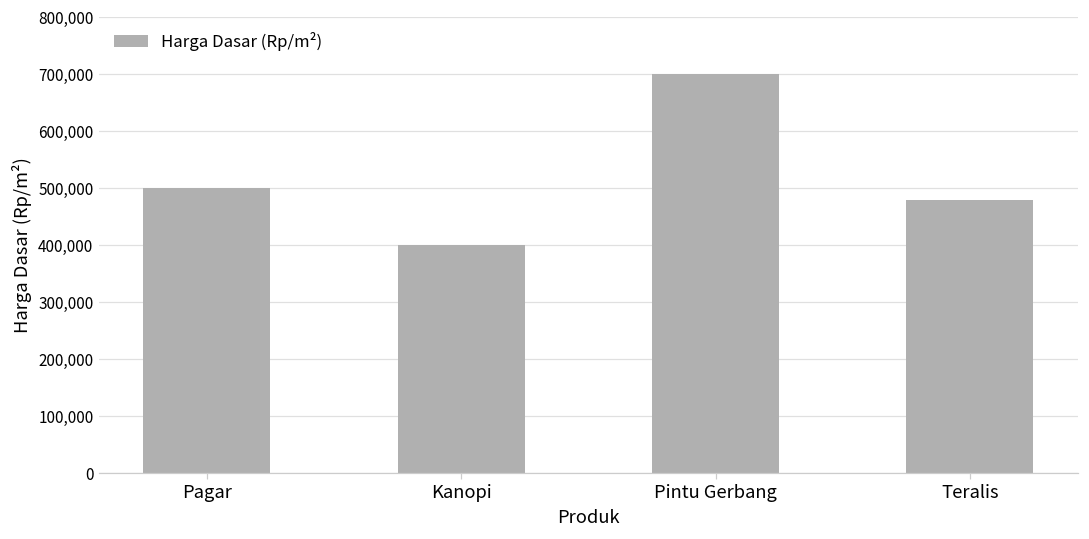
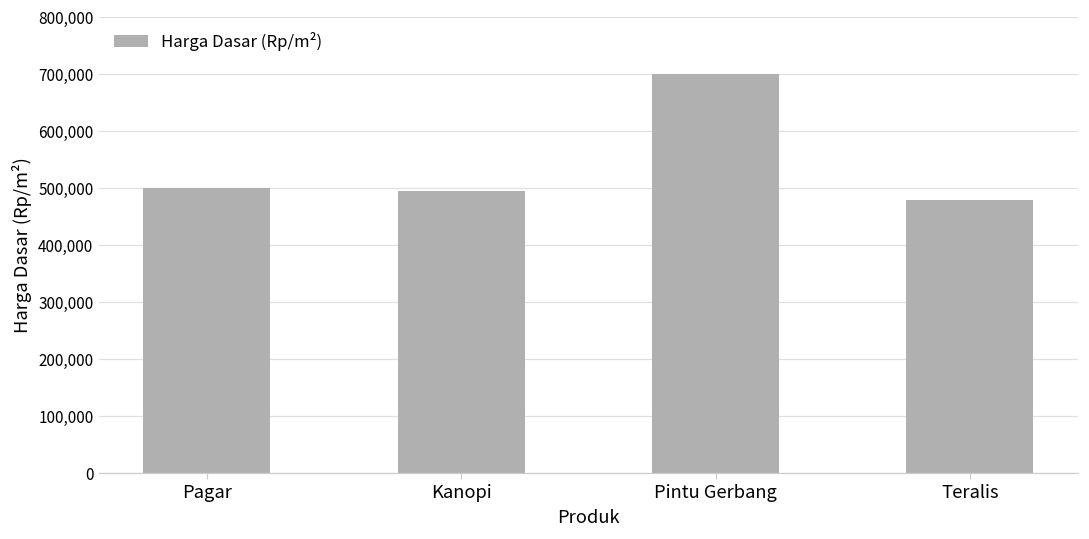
  {
    "Pagar": "500,000",
-   "Kanopi": "400,000",
+   "Kanopi": "490,000",
    "Pintu Gerbang": "700,000",
    "Teralis": "480,000"
  }
